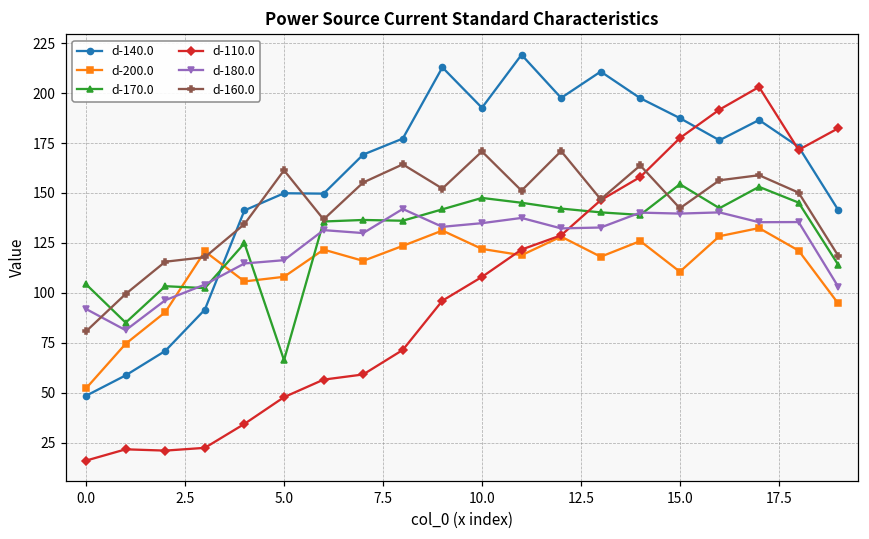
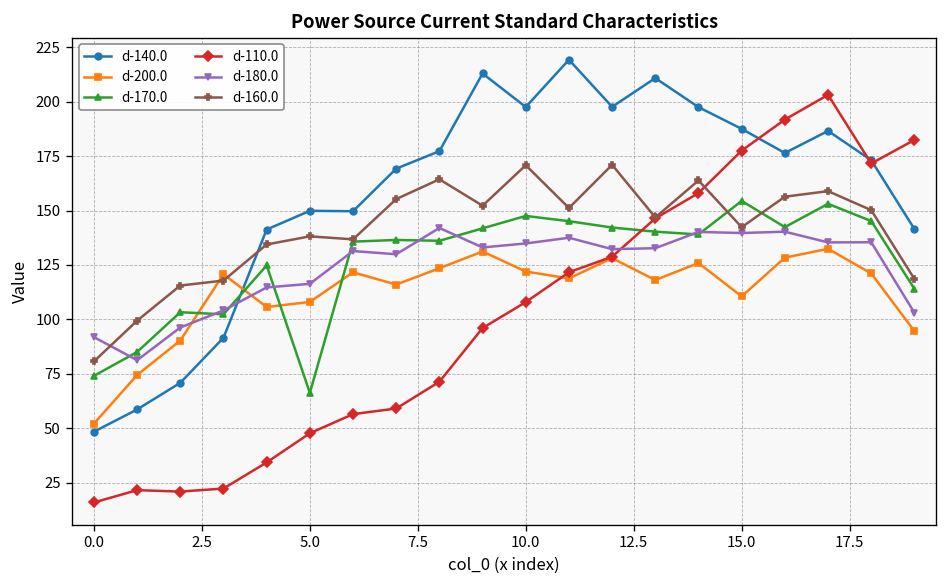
  {
    "d-140.0": {
      "0.0": 48,
      "5.0": 150,
-     "10.0": 193,
+     "10.0": 198,
      "15.0": 187
    },
    "d-200.0": {
      "0.0": 52,
      "5.0": 108,
      "10.0": 122,
      "15.0": 111
    },
    "d-170.0": {
-     "0.0": 104,
+     "0.0": 74,
      "5.0": 66,
      "10.0": 148,
      "15.0": 154
    },
    "d-110.0": {
      "0.0": 16,
      "5.0": 48,
      "10.0": 108,
      "15.0": 177
    },
    "d-180.0": {
      "0.0": 92,
      "5.0": 116,
      "10.0": 135,
      "15.0": 140
    },
    "d-160.0": {
      "0.0": 81,
-     "5.0": 161,
+     "5.0": 138,
      "10.0": 171,
      "15.0": 142
    }
  }
